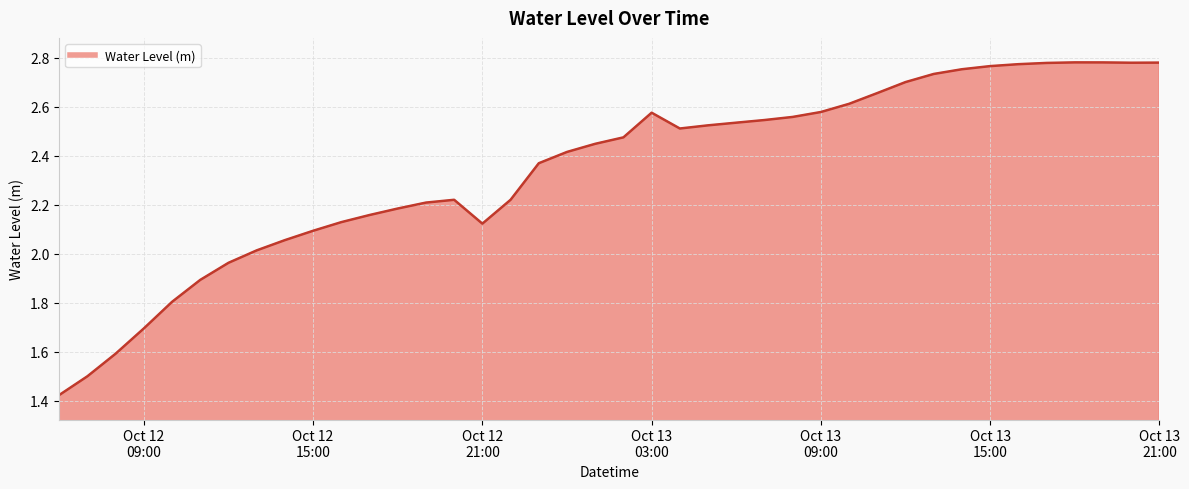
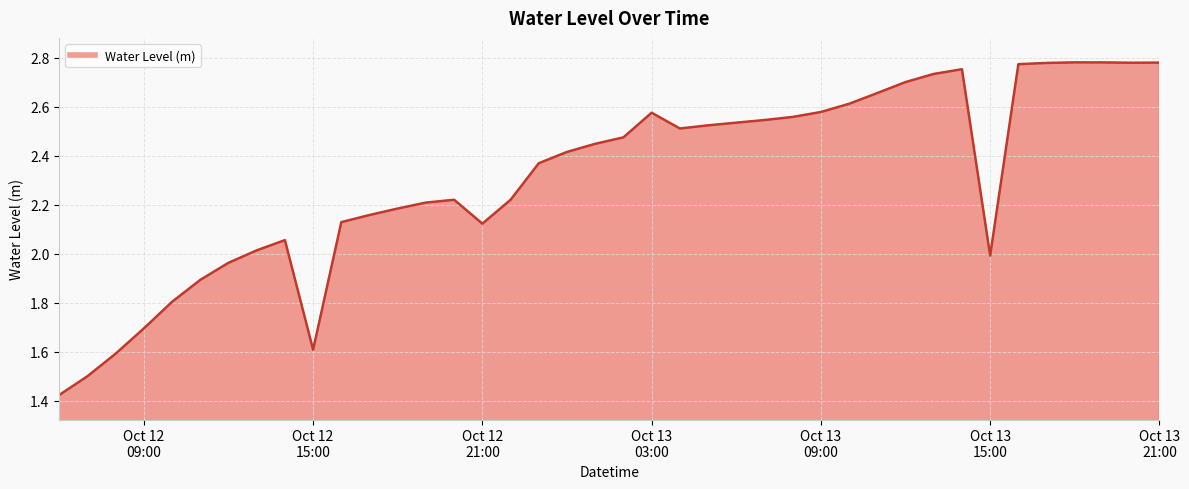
  {
    "Oct 12 09:00": 1.70,
-   "Oct 12 15:00": 2.09,
+   "Oct 12 15:00": 1.61,
    "Oct 12 21:00": 2.12,
    "Oct 13 03:00": 2.58,
    "Oct 13 09:00": 2.58,
-   "Oct 13 15:00": 2.77,
+   "Oct 13 15:00": 1.99,
    "Oct 13 21:00": 2.78
  }
